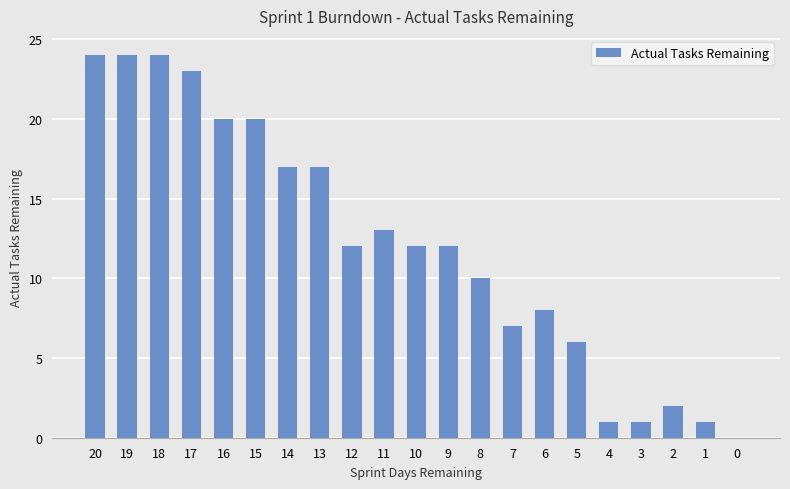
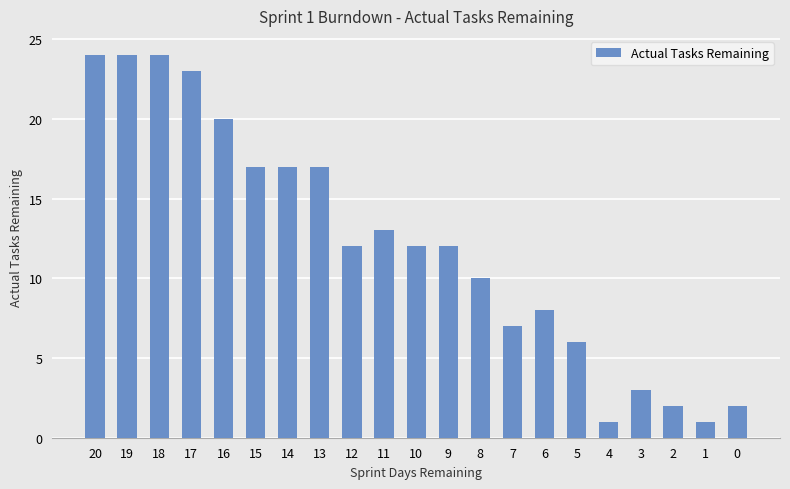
  {
    "20": 24,
    "19": 24,
    "18": 24,
    "17": 23,
    "16": 20,
-   "15": 20,
+   "15": 17,
    "14": 17,
    "13": 17,
    "12": 12,
    "11": 13,
    "10": 12,
    "9": 12,
    "8": 10,
    "7": 7,
    "6": 8,
    "5": 6,
    "4": 1,
-   "3": 1,
+   "3": 3,
    "2": 2,
    "1": 1,
-   "0": 0
+   "0": 2
  }
